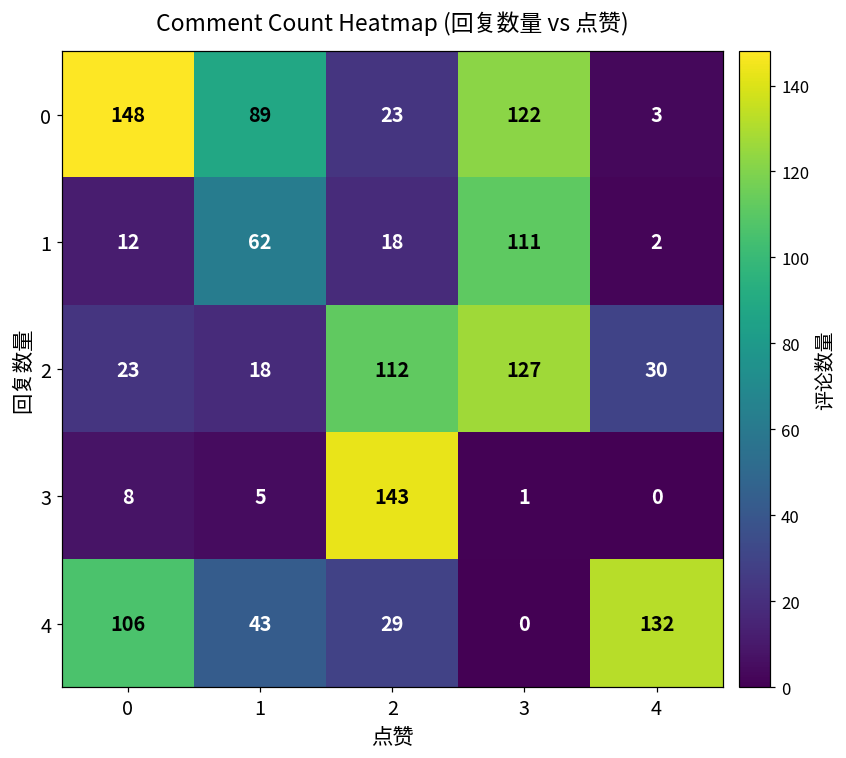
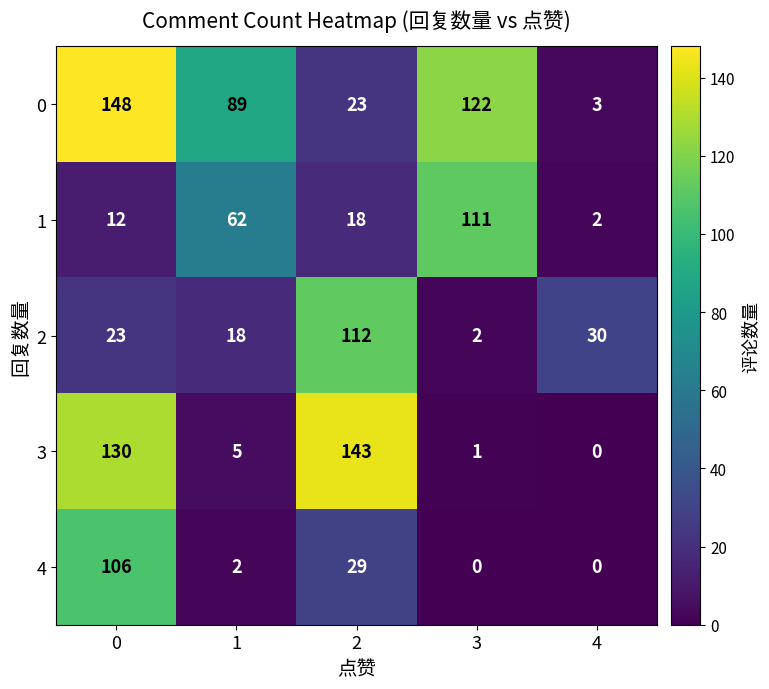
  {
    "0": {
      "0": 148,
      "1": 89,
      "2": 23,
      "3": 122,
      "4": 3
    },
    "1": {
      "0": 12,
      "1": 62,
      "2": 18,
      "3": 111,
      "4": 2
    },
    "2": {
      "0": 23,
      "1": 18,
      "2": 112,
-     "3": 127,
+     "3": 2,
      "4": 30
    },
    "3": {
-     "0": 8,
+     "0": 130,
      "1": 5,
      "2": 143,
      "3": 1,
      "4": 0
    },
    "4": {
      "0": 106,
-     "1": 43,
+     "1": 2,
      "2": 29,
      "3": 0,
-     "4": 132
+     "4": 0
    }
  }
